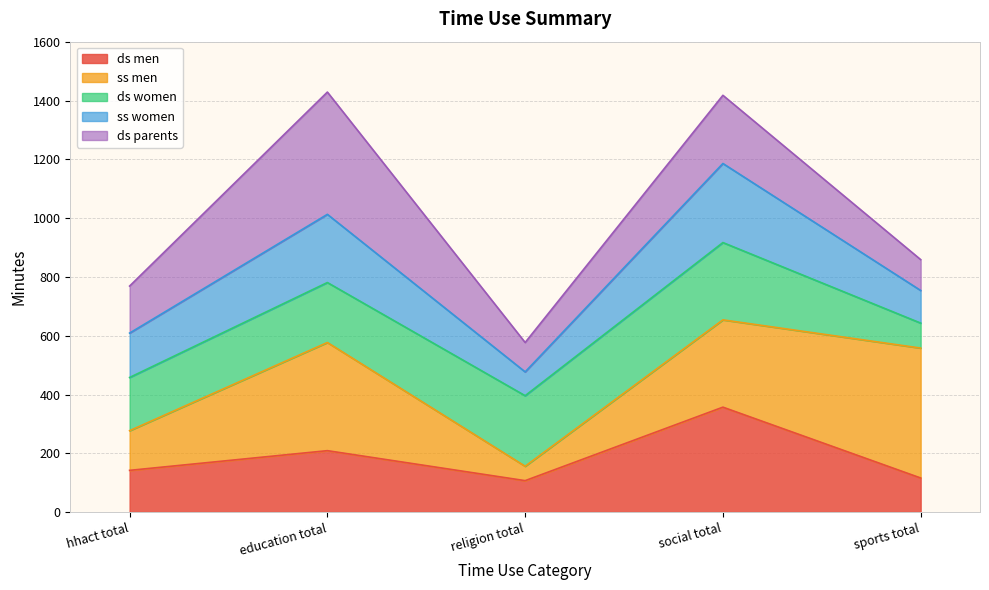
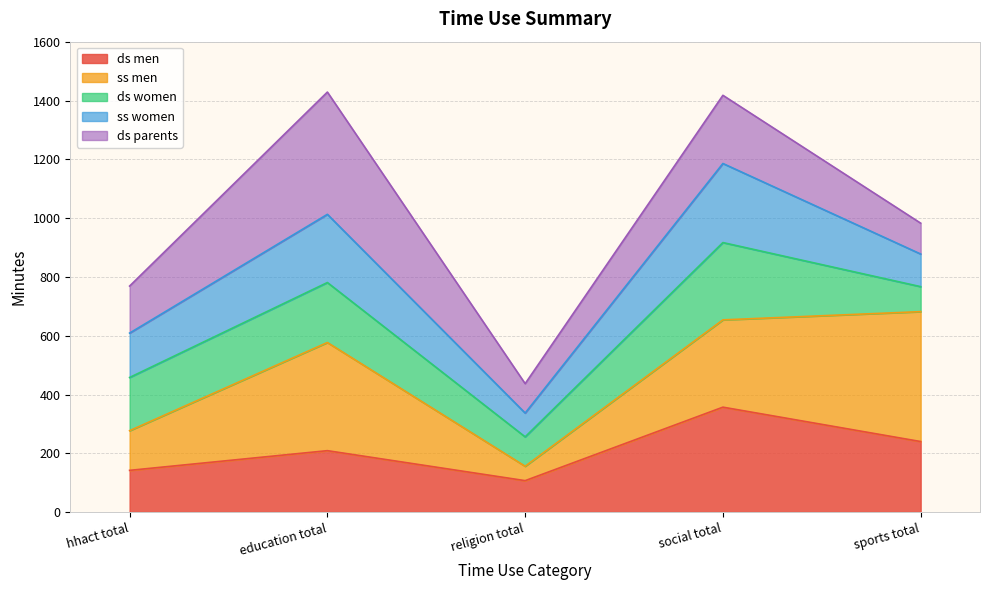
  {
    "ds men": {
      "hhact total": 140,
      "education total": 210,
      "religion total": 110,
      "social total": 360,
-     "sports total": 120
+     "sports total": 240
    },
    "ss men": {
      "hhact total": 140,
      "education total": 370,
      "religion total": 50,
      "social total": 300,
      "sports total": 440
    },
    "ds women": {
      "hhact total": 180,
      "education total": 200,
-     "religion total": 240,
+     "religion total": 100,
      "social total": 260,
      "sports total": 90
    },
    "ss women": {
      "hhact total": 150,
      "education total": 230,
      "religion total": 80,
      "social total": 270,
      "sports total": 110
    },
    "ds parents": {
      "hhact total": 160,
      "education total": 420,
      "religion total": 100,
      "social total": 230,
      "sports total": 110
    }
  }
